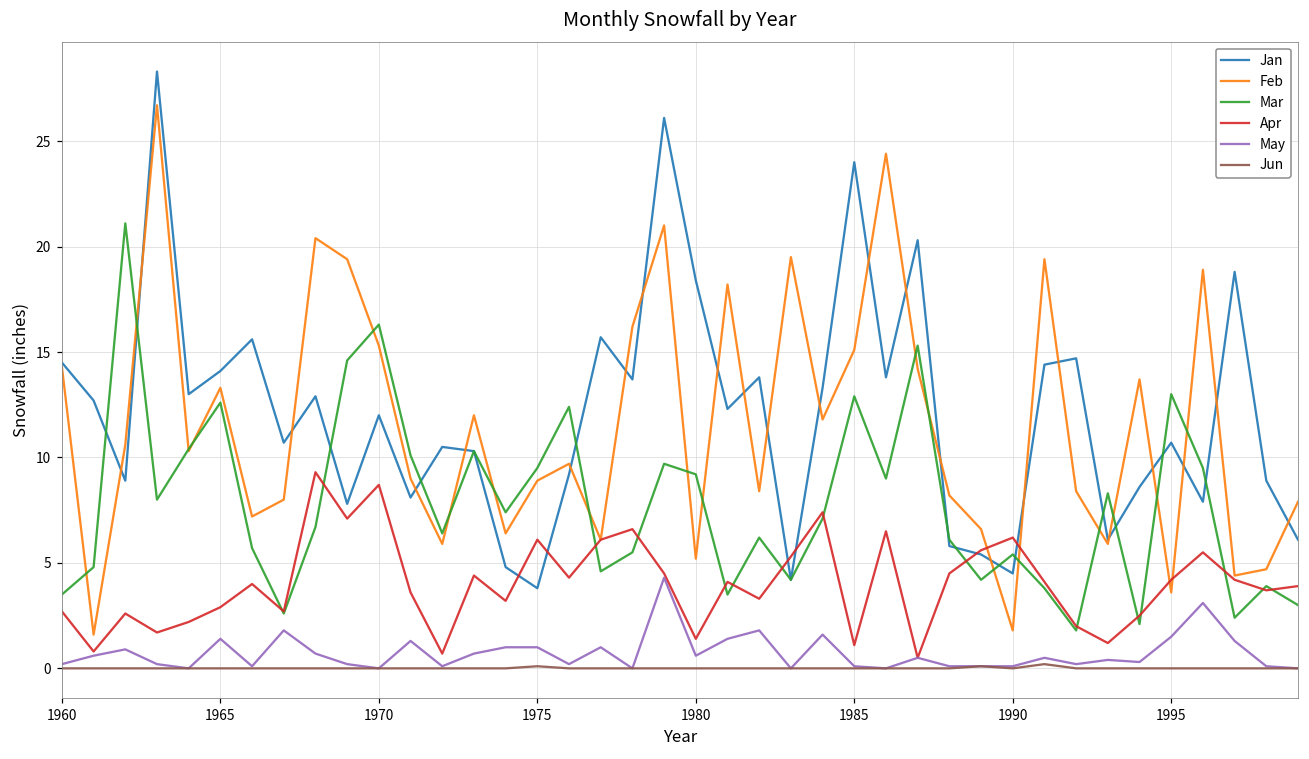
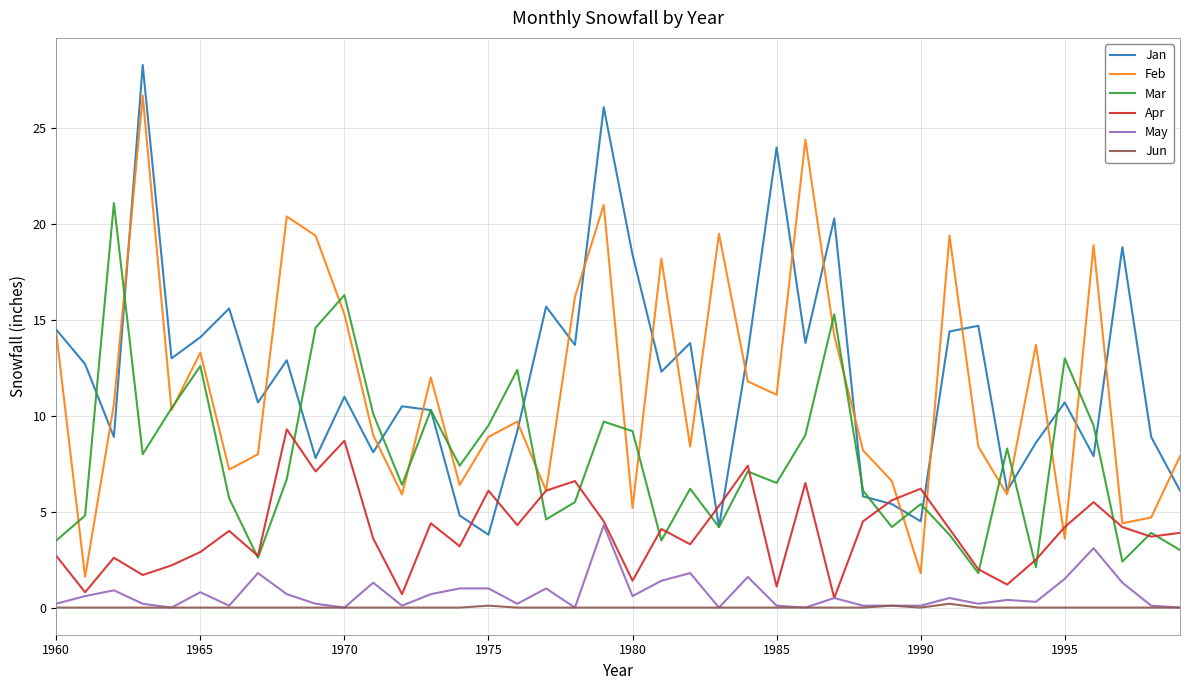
  {
    "Jan": {
      "1960": 14.5,
      "1965": 14,
-     "1970": 12,
+     "1970": 11,
      "1975": 3.8,
      "1980": 18.4,
      "1985": 24,
      "1990": 4.5,
      "1995": 10.7
    },
    "Feb": {
      "1960": 14.3,
      "1965": 13.3,
      "1970": 15.3,
      "1975": 8.9,
      "1980": 5.2,
-     "1985": 15.1,
+     "1985": 11.1,
      "1990": 1.8,
      "1995": 3.6
    },
    "Mar": {
      "1960": 3.5,
      "1965": 12.6,
      "1970": 16.3,
      "1975": 9.5,
      "1980": 9.2,
-     "1985": 12.9,
+     "1985": 6.5,
      "1990": 5.4,
      "1995": 13.0
    },
    "Apr": {
      "1960": 2.7,
      "1965": 2.9,
      "1970": 8.7,
      "1975": 6.1,
      "1980": 1.4,
      "1985": 1.1,
      "1990": 6.2,
      "1995": 4.2
    },
    "May": {
      "1960": 0.2,
-     "1965": 1.4,
+     "1965": 0.8,
      "1975": 1.0,
      "1980": 0.6,
      "1995": 1.5
    },
    "Jun": {
      "1960": 0.0,
      "1965": 0.0,
      "1975": 0.1,
      "1980": 0.0,
      "1995": 0.0
    }
  }
